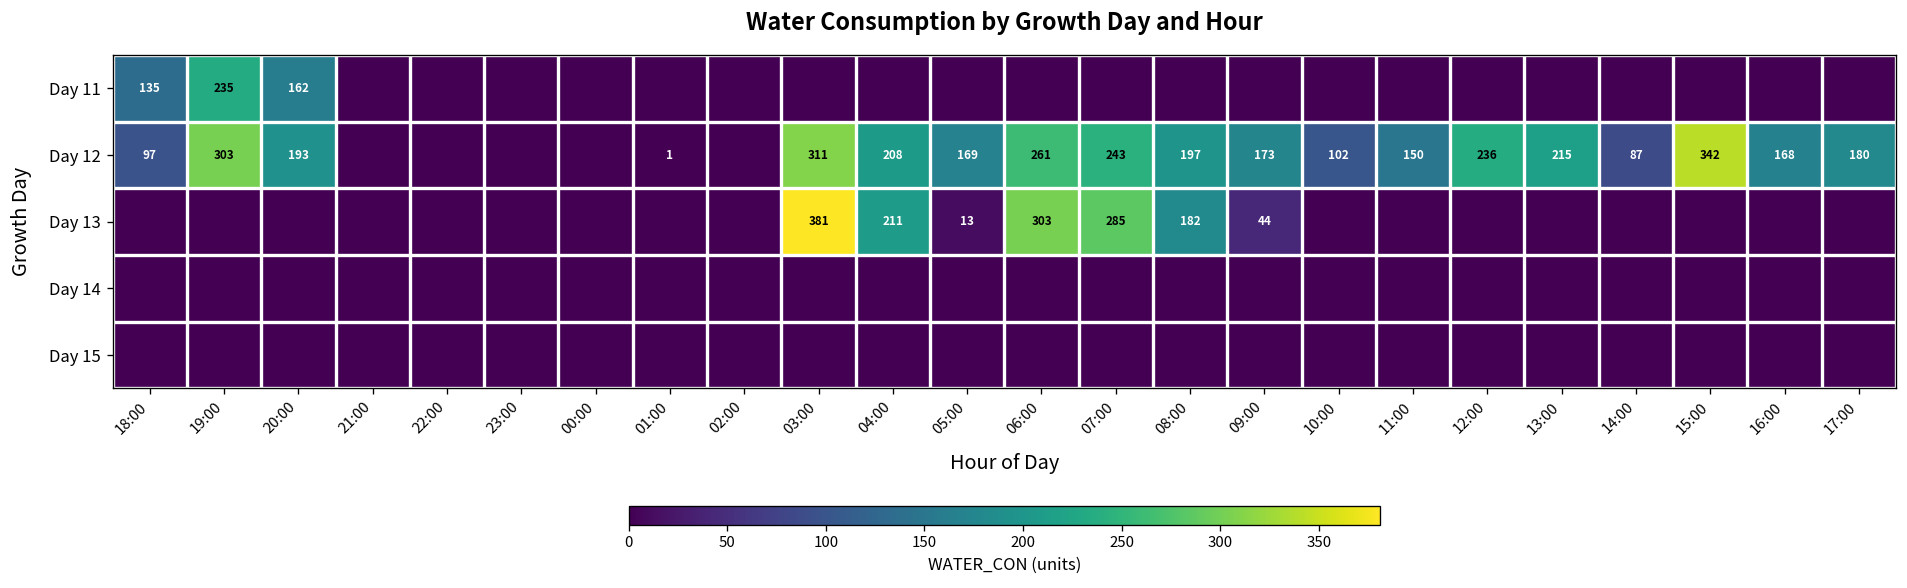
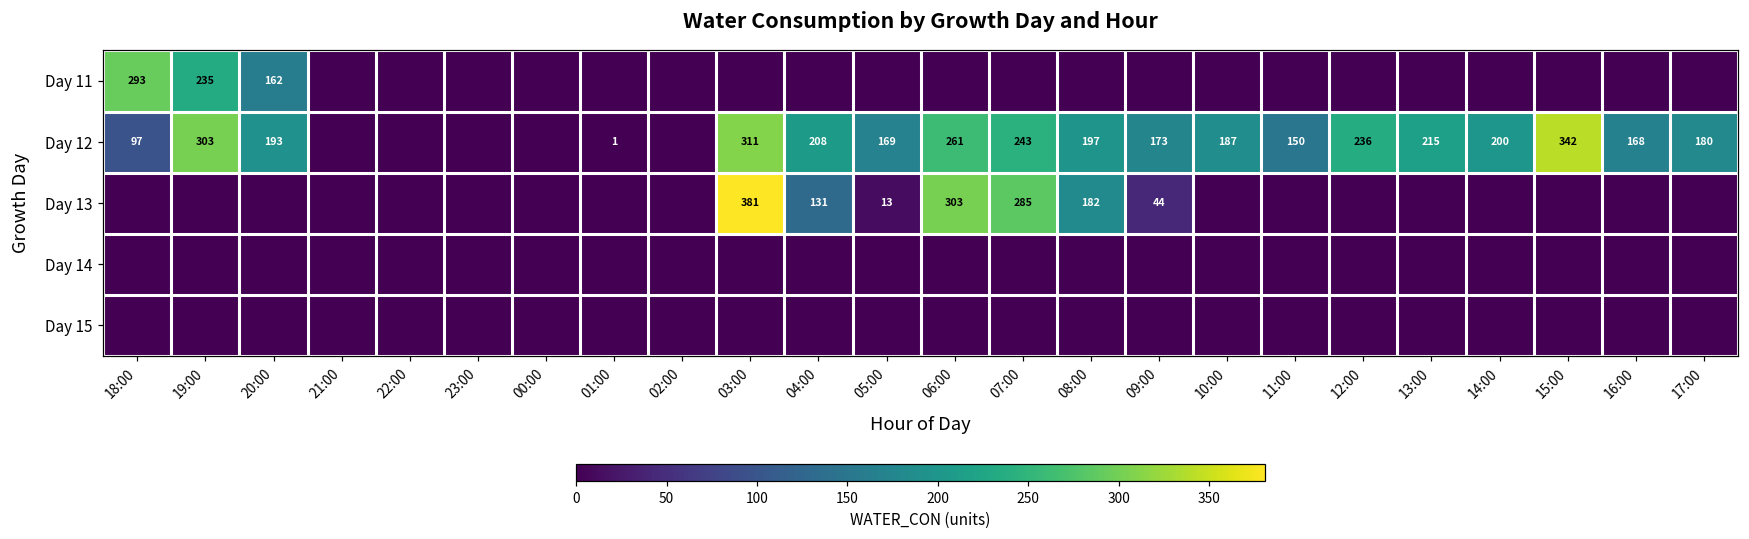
  {
    "Day 11": {
-     "18:00": 135,
+     "18:00": 293,
      "19:00": 235,
      "20:00": 162
    },
    "Day 12": {
      "18:00": 97,
      "19:00": 303,
      "20:00": 193,
      "01:00": 1,
      "03:00": 311,
      "04:00": 208,
      "05:00": 169,
      "06:00": 261,
      "07:00": 243,
      "08:00": 197,
      "09:00": 173,
-     "10:00": 102,
+     "10:00": 187,
      "11:00": 150,
      "12:00": 236,
      "13:00": 215,
-     "14:00": 87,
+     "14:00": 200,
      "15:00": 342,
      "16:00": 168,
      "17:00": 180
    },
    "Day 13": {
      "03:00": 381,
-     "04:00": 211,
+     "04:00": 131,
      "05:00": 13,
      "06:00": 303,
      "07:00": 285,
      "08:00": 182,
      "09:00": 44
    }
  }
